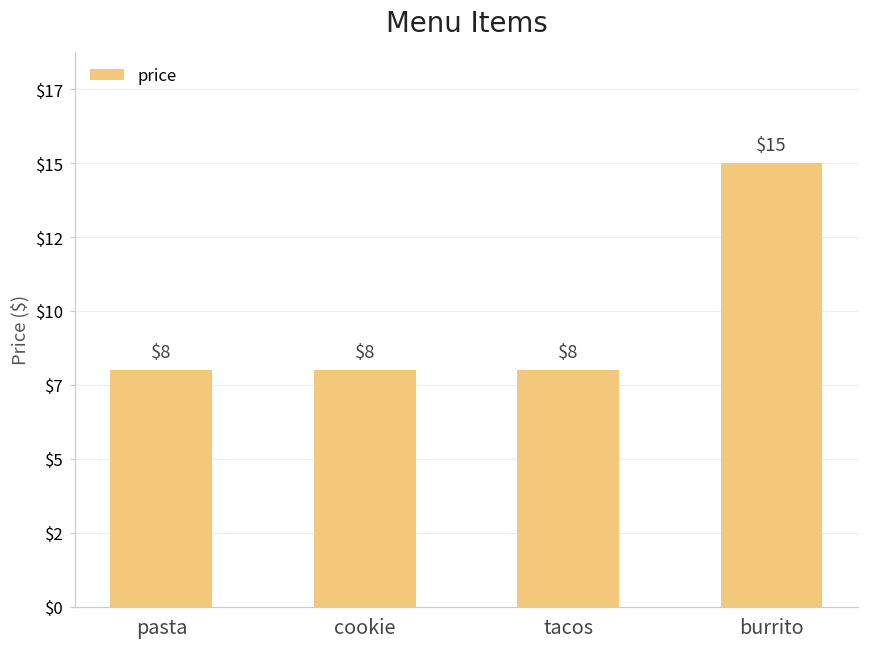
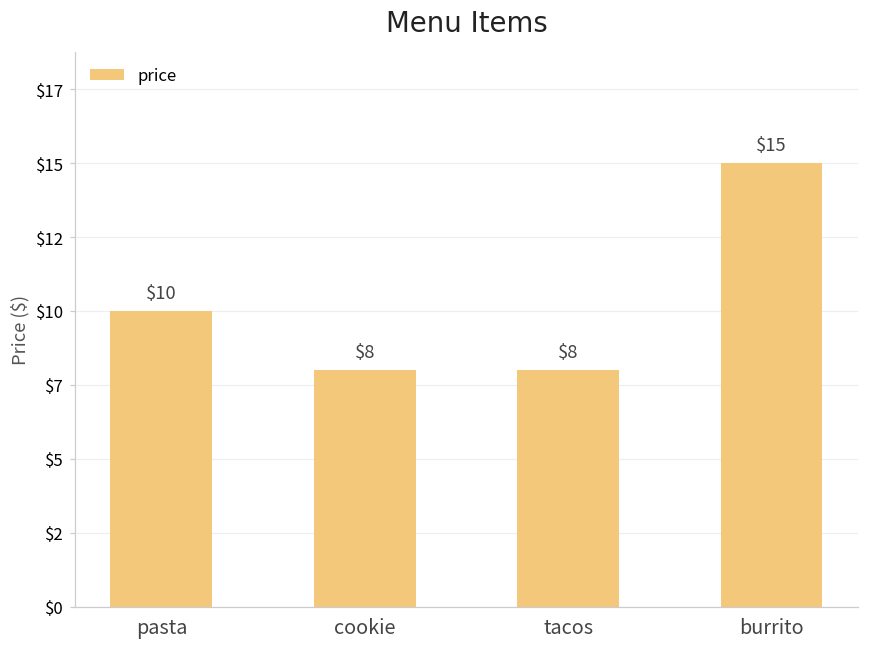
  {
-   "pasta": "$8",
+   "pasta": "$10",
    "cookie": "$8",
    "tacos": "$8",
    "burrito": "$15"
  }
